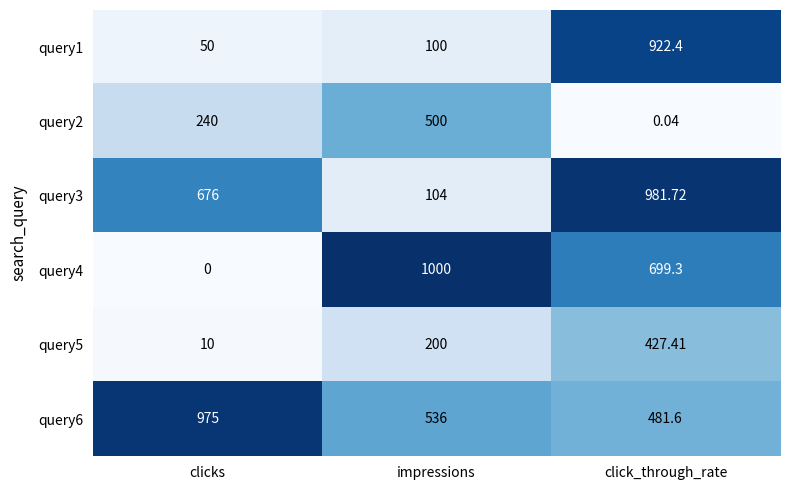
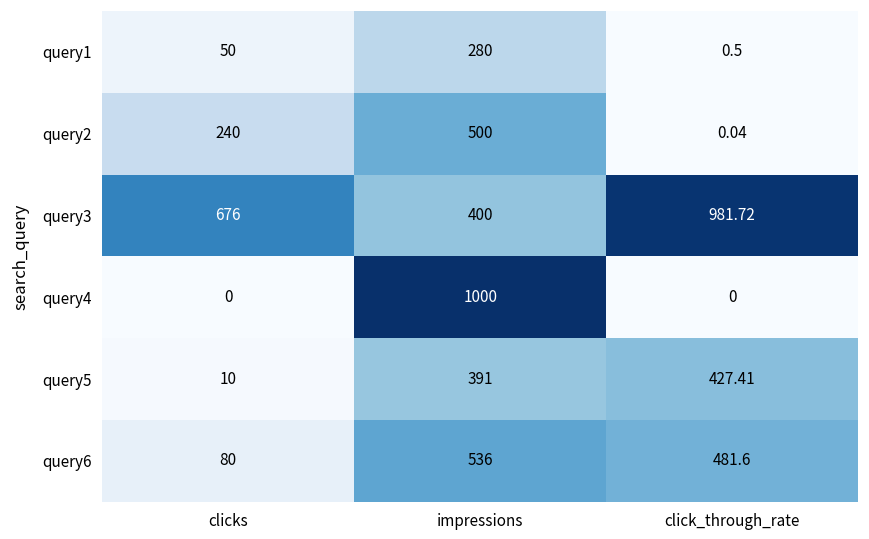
  {
    "query1": {
      "clicks": 50,
-     "impressions": 100,
-     "click_through_rate": 922.4
+     "impressions": 280,
+     "click_through_rate": 0.5
    },
    "query2": {
      "clicks": 240,
      "impressions": 500,
      "click_through_rate": 0.04
    },
    "query3": {
      "clicks": 676,
-     "impressions": 104,
+     "impressions": 400,
      "click_through_rate": 981.72
    },
    "query4": {
      "clicks": 0,
      "impressions": 1000,
-     "click_through_rate": 699.3
+     "click_through_rate": 0
    },
    "query5": {
      "clicks": 10,
-     "impressions": 200,
+     "impressions": 391,
      "click_through_rate": 427.41
    },
    "query6": {
-     "clicks": 975,
+     "clicks": 80,
      "impressions": 536,
      "click_through_rate": 481.6
    }
  }
